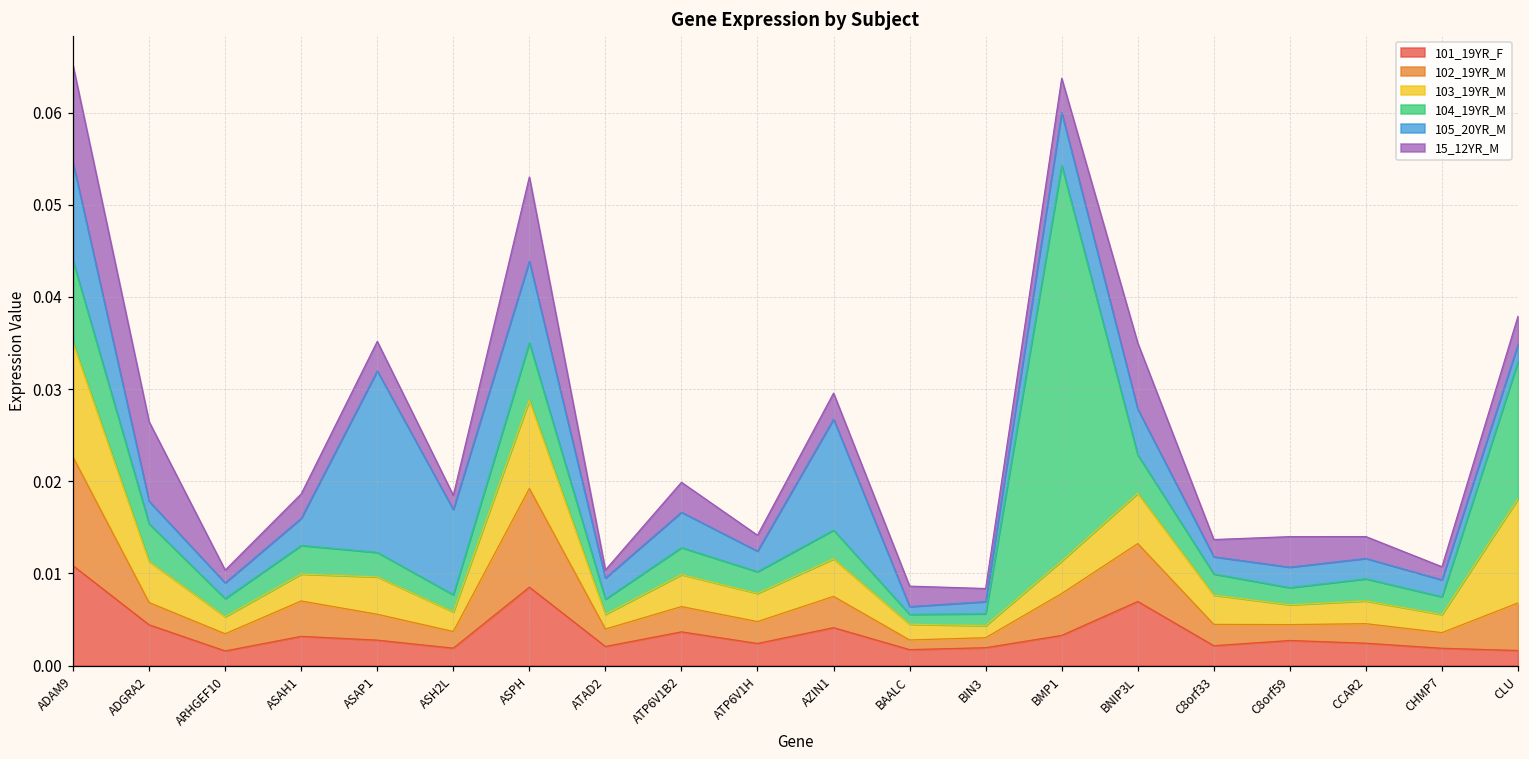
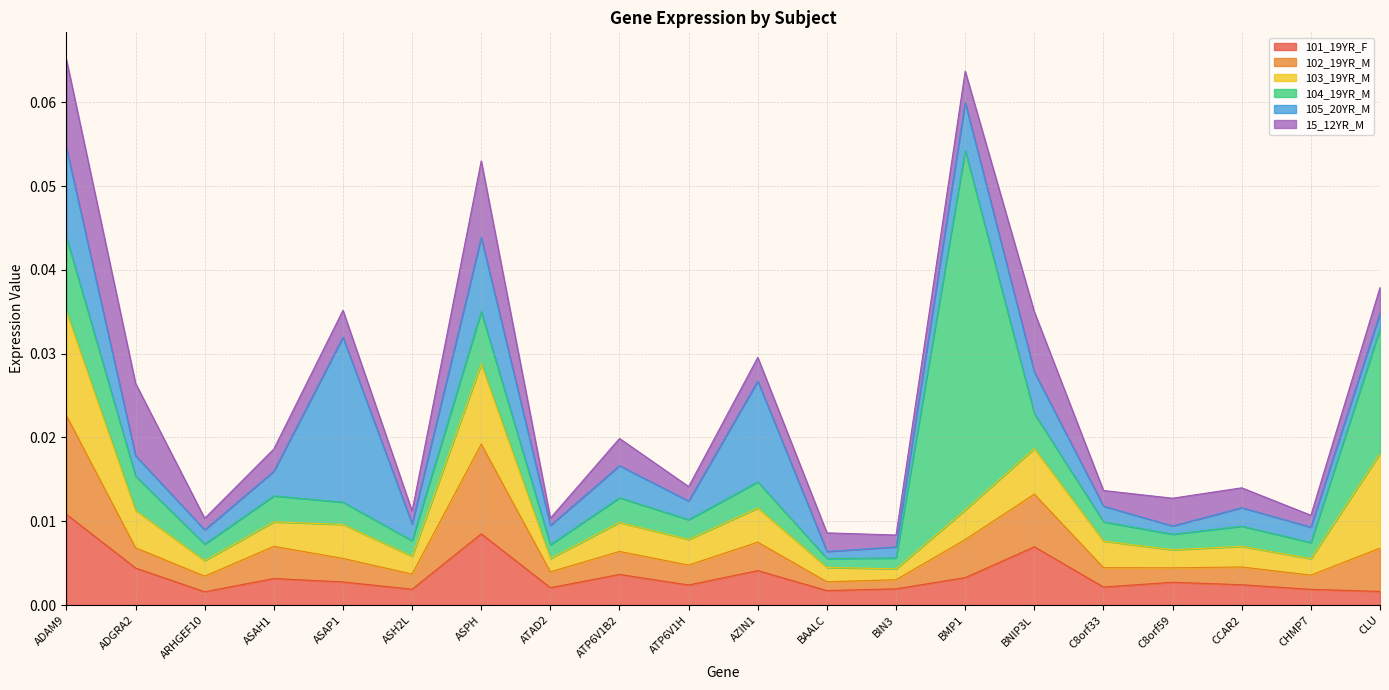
  {
    "103_19YR_M": {
      "ADAM9": 0.012,
      "ADGRA2": 0.004,
      "ARHGEF10": 0.002,
      "ASAH1": 0.003,
      "ASAP1": 0.004,
      "ASH2L": 0.002,
      "ASPH": 0.010,
      "ATAD2": 0.002,
      "ATP6V1B2": 0.003,
      "ATP6V1H": 0.003,
      "AZIN1": 0.004,
      "BAALC": 0.002,
      "BIN3": 0.001,
      "BMP1": 0.004,
      "BNIP3L": 0.005,
      "C8orf33": 0.003,
      "C8orf59": 0.002,
      "CCAR2": 0.002,
      "CHMP7": 0.002,
      "CLU": 0.011
    },
    "104_19YR_M": {
      "ADAM9": 0.009,
      "ADGRA2": 0.004,
      "ARHGEF10": 0.002,
      "ASAH1": 0.003,
      "ASAP1": 0.003,
      "ASH2L": 0.002,
      "ASPH": 0.006,
      "ATAD2": 0.002,
      "ATP6V1B2": 0.003,
      "ATP6V1H": 0.002,
      "AZIN1": 0.003,
      "BAALC": 0.001,
      "BIN3": 0.001,
      "BMP1": 0.043,
      "BNIP3L": 0.004,
      "C8orf33": 0.002,
      "C8orf59": 0.002,
      "CCAR2": 0.002,
      "CHMP7": 0.002,
      "CLU": 0.015
    },
    "105_20YR_M": {
      "ADAM9": 0.011,
      "ADGRA2": 0.002,
      "ARHGEF10": 0.002,
      "ASAH1": 0.003,
      "ASAP1": 0.020,
-     "ASH2L": 0.009,
+     "ASH2L": 0.002,
      "ASPH": 0.009,
      "ATAD2": 0.002,
      "ATP6V1B2": 0.004,
      "ATP6V1H": 0.002,
      "AZIN1": 0.012,
      "BAALC": 0.001,
      "BIN3": 0.001,
      "BMP1": 0.006,
      "BNIP3L": 0.005,
      "C8orf33": 0.002,
-     "C8orf59": 0.002,
+     "C8orf59": 0.001,
      "CCAR2": 0.002,
      "CHMP7": 0.002,
      "CLU": 0.002
    },
    "15_12YR_M": {
      "ADAM9": 0.011,
      "ADGRA2": 0.009,
      "ARHGEF10": 0.001,
      "ASAH1": 0.003,
      "ASAP1": 0.003,
      "ASH2L": 0.002,
      "ASPH": 0.009,
      "ATAD2": 0.001,
      "ATP6V1B2": 0.003,
      "ATP6V1H": 0.002,
      "AZIN1": 0.003,
      "BAALC": 0.002,
      "BIN3": 0.001,
      "BMP1": 0.004,
      "BNIP3L": 0.007,
      "C8orf33": 0.002,
      "C8orf59": 0.003,
      "CCAR2": 0.002,
      "CHMP7": 0.001,
      "CLU": 0.003
    }
  }
